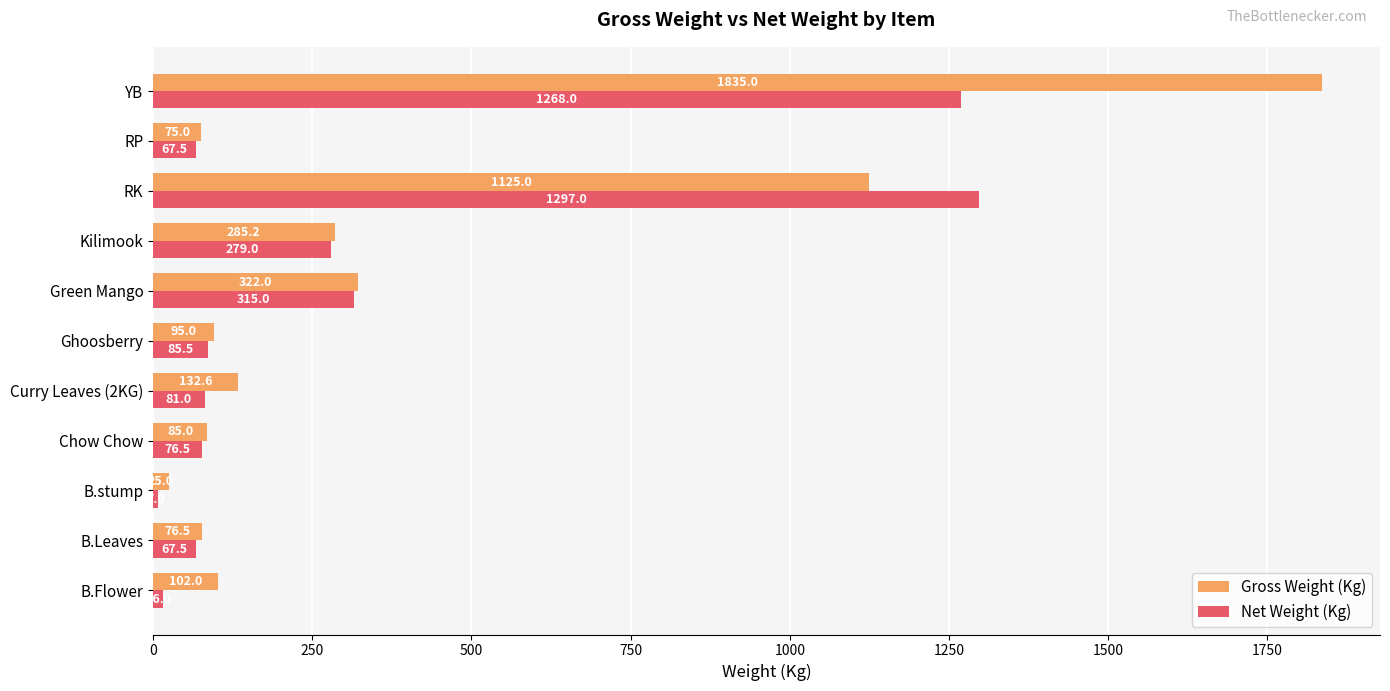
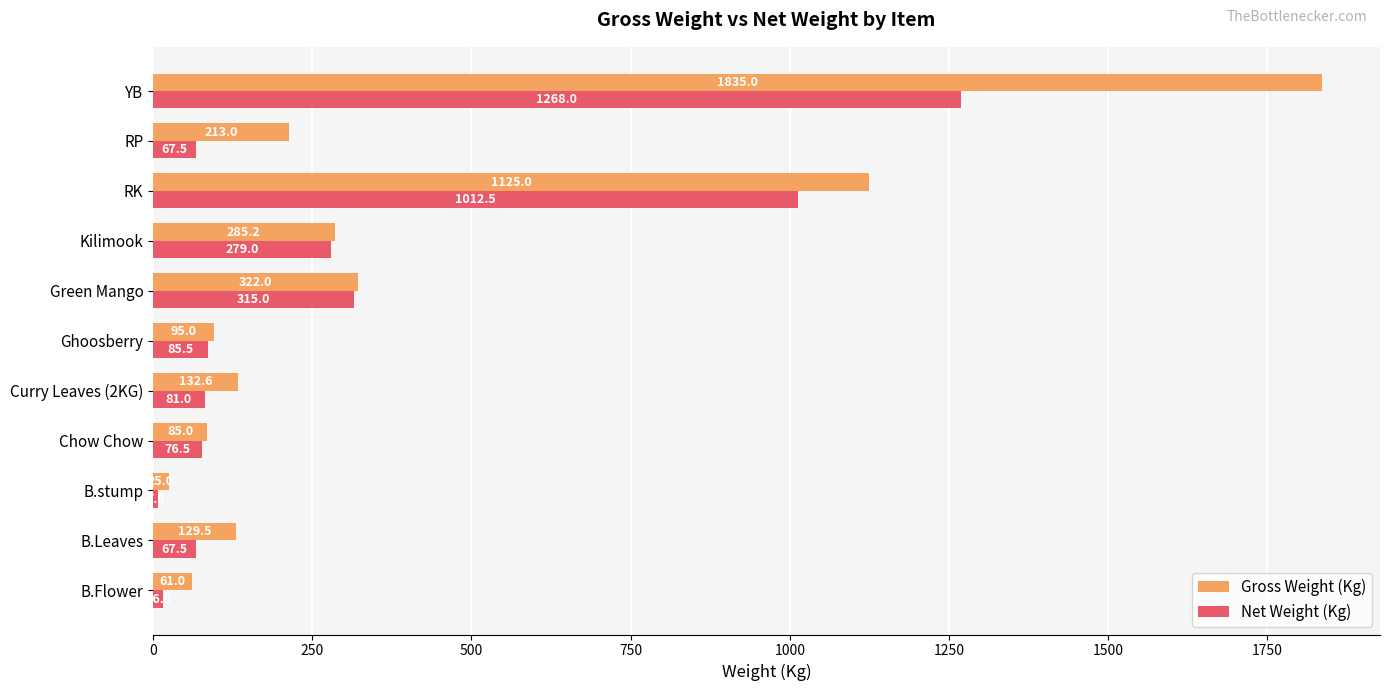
  {
    "Gross Weight (Kg)": {
      "YB": 1835.0,
-     "RP": 75.0,
+     "RP": 213.0,
      "RK": 1125.0,
      "Kilimook": 285.2,
      "Green Mango": 322.0,
      "Ghoosberry": 95.0,
      "Curry Leaves (2KG)": 132.6,
      "Chow Chow": 85.0,
      "B.stump": 25.0,
-     "B.Leaves": 76.5,
-     "B.Flower": 102.0
+     "B.Leaves": 129.5,
+     "B.Flower": 61.0
    },
    "Net Weight (Kg)": {
      "YB": 1268.0,
      "RP": 67.5,
-     "RK": 1297.0,
+     "RK": 1012.5,
      "Kilimook": 279.0,
      "Green Mango": 315.0,
      "Ghoosberry": 85.5,
      "Curry Leaves (2KG)": 81.0,
      "Chow Chow": 76.5,
      "B.Leaves": 67.5
    }
  }
